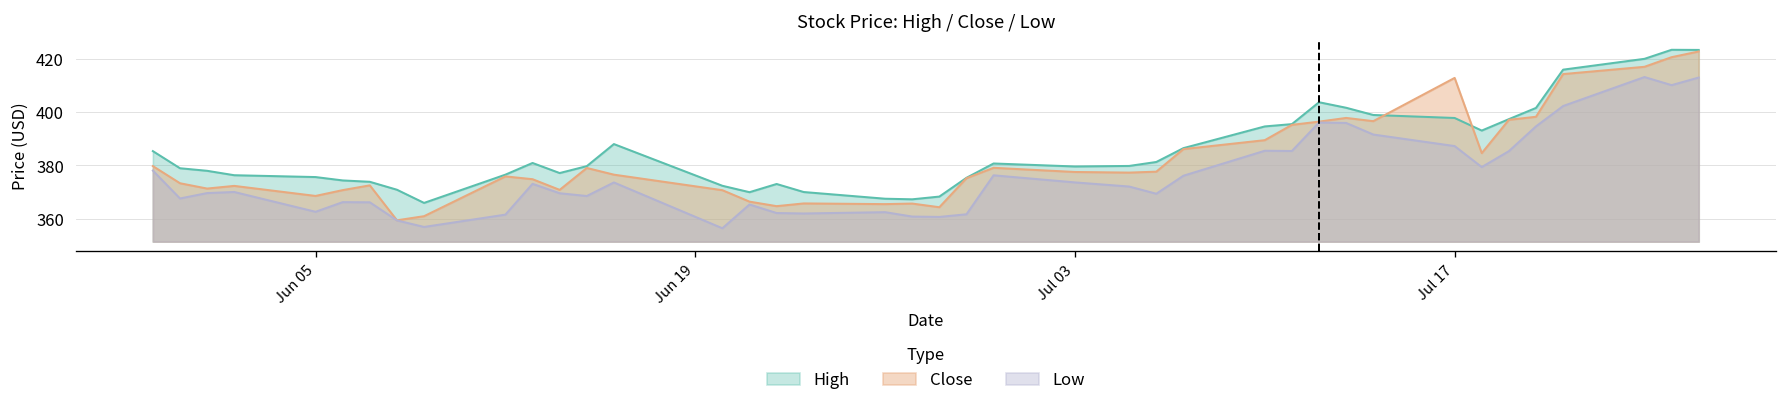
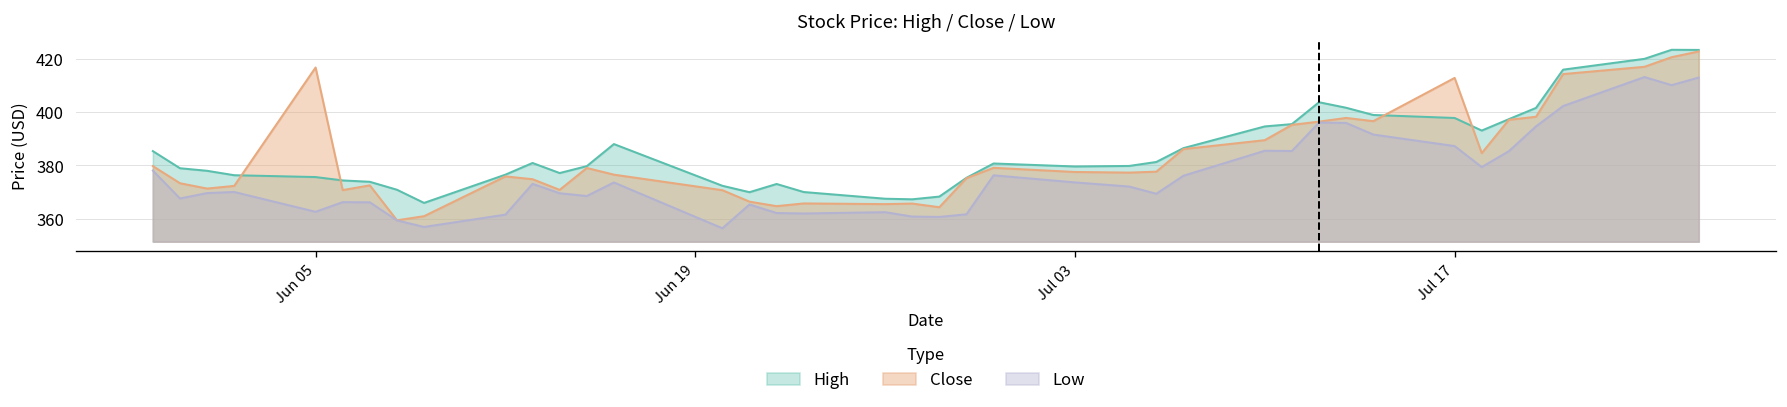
  {
    "Close": {
-     "Jun 05": 369,
+     "Jun 05": 417,
      "Jul 03": 378,
      "Jul 17": 413
    }
  }
